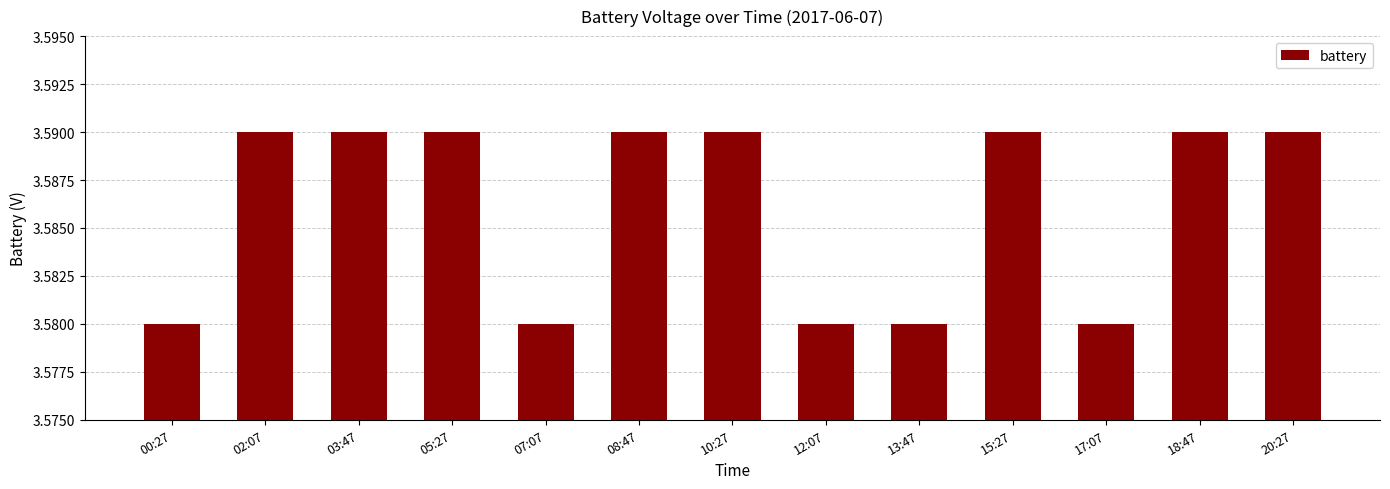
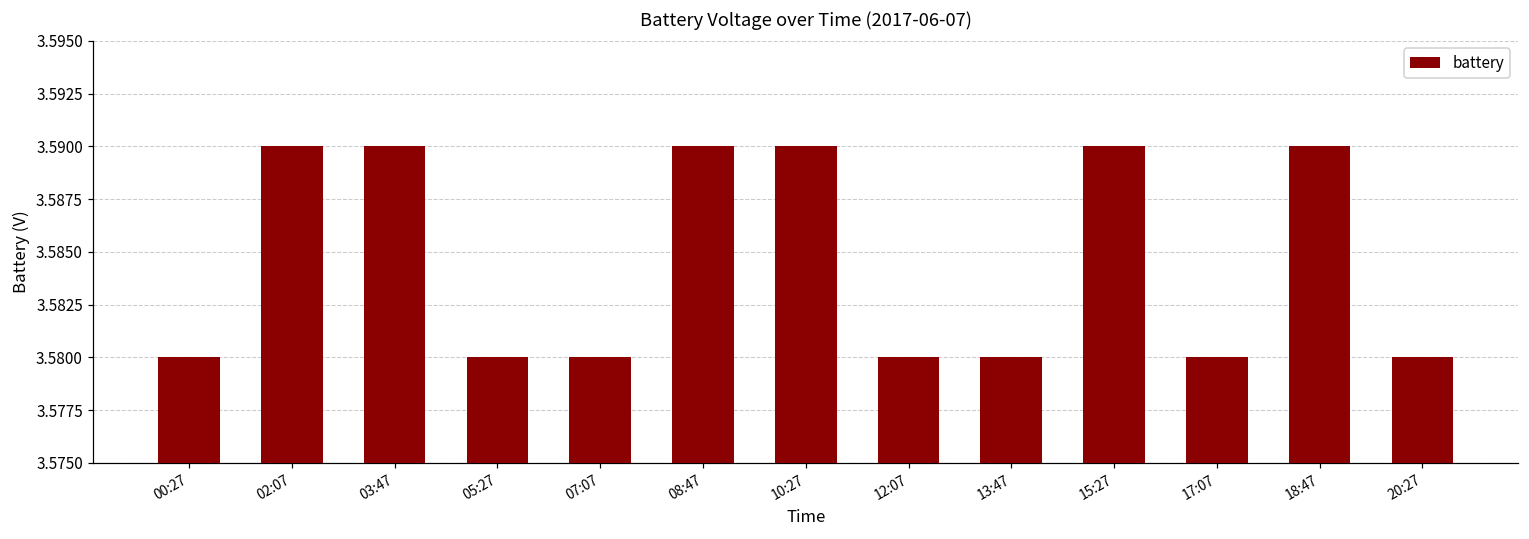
  {
    "00:27": 3.58,
    "02:07": 3.59,
    "03:47": 3.59,
-   "05:27": 3.59,
+   "05:27": 3.58,
    "07:07": 3.58,
    "08:47": 3.59,
    "10:27": 3.59,
    "12:07": 3.58,
    "13:47": 3.58,
    "15:27": 3.59,
    "17:07": 3.58,
    "18:47": 3.59,
-   "20:27": 3.59
+   "20:27": 3.58
  }
